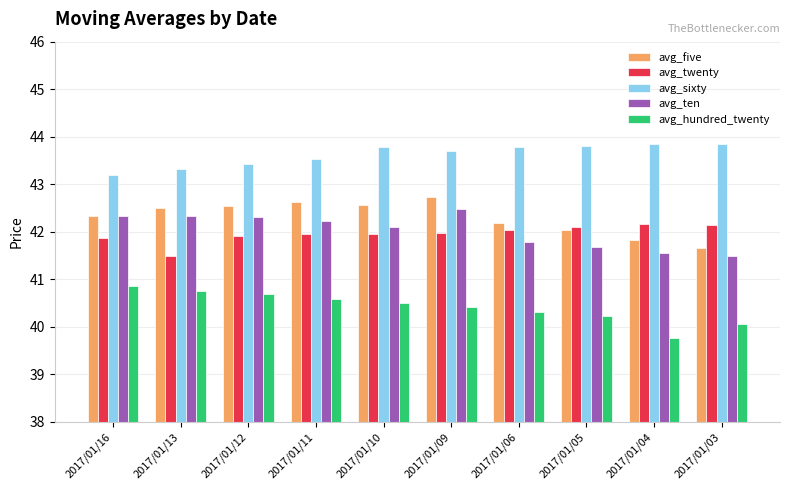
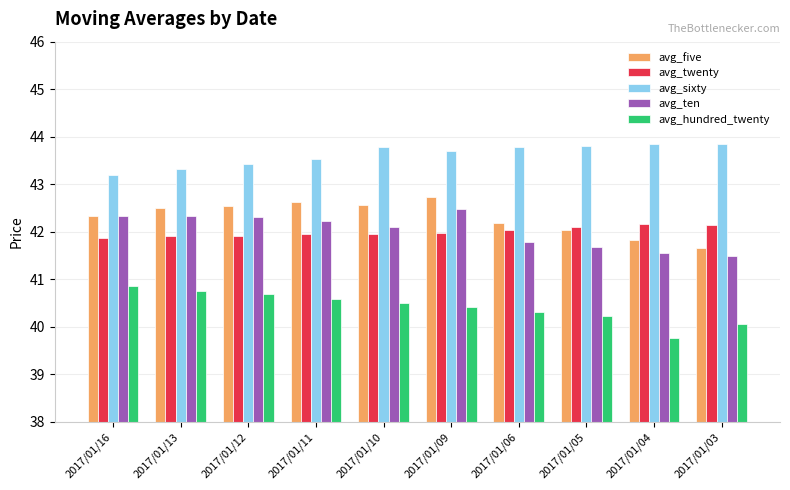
  {
    "avg_five": {
      "2017/01/16": 42.3,
      "2017/01/13": 42.5,
      "2017/01/12": 42.6,
      "2017/01/11": 42.6,
      "2017/01/10": 42.6,
      "2017/01/09": 42.7,
      "2017/01/06": 42.2,
      "2017/01/05": 42.0,
      "2017/01/04": 41.8,
      "2017/01/03": 41.7
    },
    "avg_twenty": {
      "2017/01/16": 41.9,
-     "2017/01/13": 41.5,
+     "2017/01/13": 41.9,
      "2017/01/12": 41.9,
      "2017/01/11": 42.0,
      "2017/01/10": 42.0,
      "2017/01/09": 42.0,
      "2017/01/06": 42.0,
      "2017/01/05": 42.1,
      "2017/01/04": 42.2,
      "2017/01/03": 42.1
    },
    "avg_sixty": {
      "2017/01/16": 43.2,
      "2017/01/13": 43.3,
      "2017/01/12": 43.4,
      "2017/01/11": 43.5,
      "2017/01/10": 43.8,
      "2017/01/09": 43.7,
      "2017/01/06": 43.8,
      "2017/01/05": 43.8,
      "2017/01/04": 43.8,
      "2017/01/03": 43.9
    },
    "avg_ten": {
      "2017/01/16": 42.3,
      "2017/01/13": 42.3,
      "2017/01/12": 42.3,
      "2017/01/11": 42.2,
      "2017/01/10": 42.1,
      "2017/01/09": 42.5,
      "2017/01/06": 41.8,
      "2017/01/05": 41.7,
      "2017/01/04": 41.6,
      "2017/01/03": 41.5
    },
    "avg_hundred_twenty": {
      "2017/01/16": 40.9,
      "2017/01/13": 40.8,
      "2017/01/12": 40.7,
      "2017/01/11": 40.6,
      "2017/01/10": 40.5,
      "2017/01/09": 40.4,
      "2017/01/06": 40.3,
      "2017/01/05": 40.2,
      "2017/01/04": 39.8,
      "2017/01/03": 40.1
    }
  }
